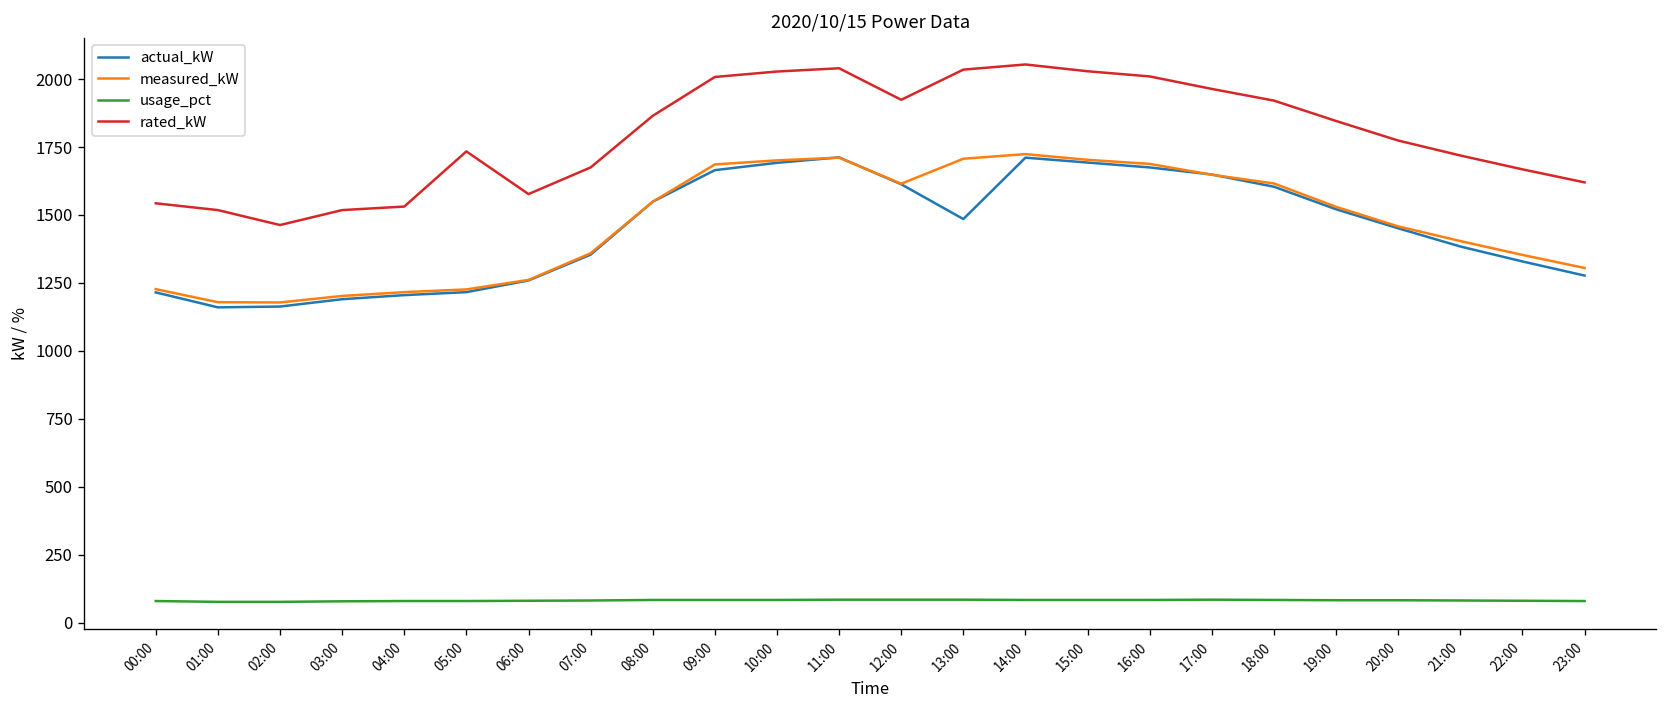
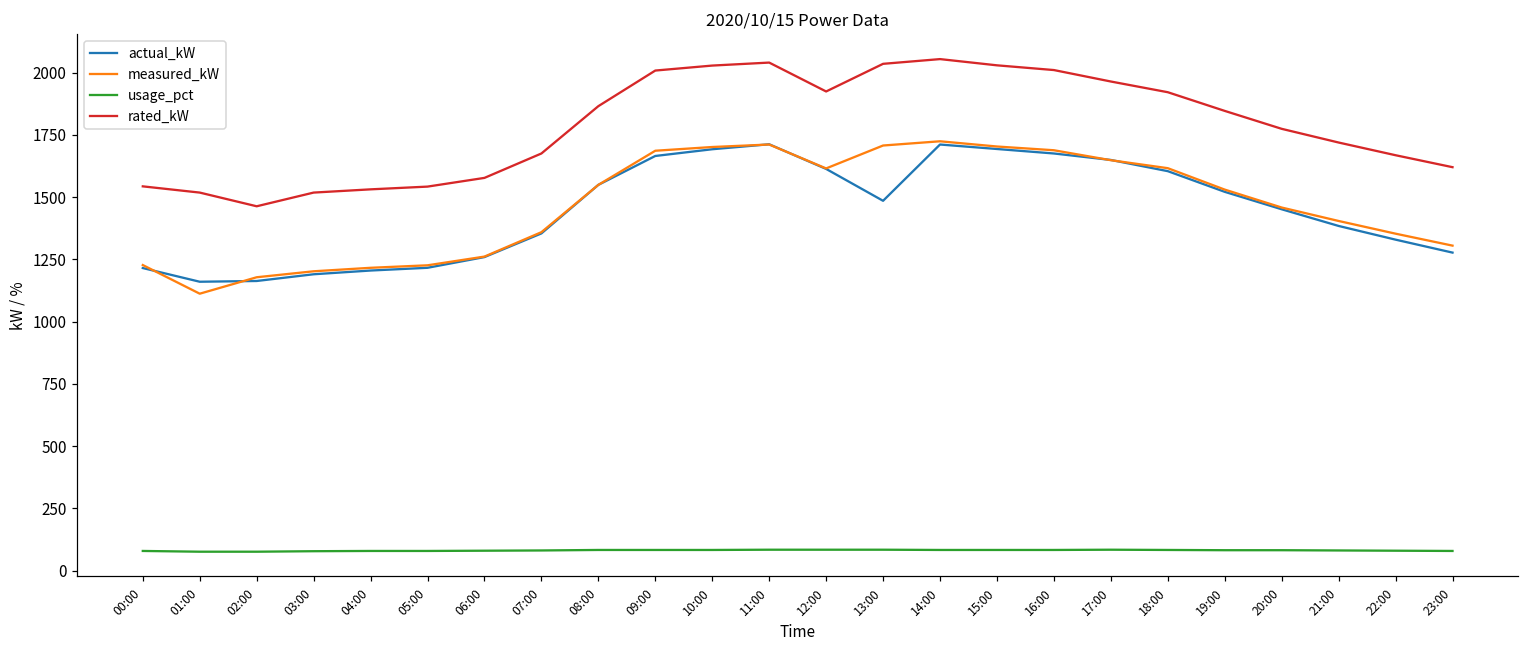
  {
    "actual_kW": {
      "00:00": 1220,
      "01:00": 1160,
      "02:00": 1160,
      "03:00": 1190,
      "09:00": 1670,
      "13:00": 1490,
      "14:00": 1710,
      "16:00": 1680,
      "18:00": 1600,
      "21:00": 1380,
      "22:00": 1330,
      "23:00": 1280
    },
    "measured_kW": {
      "00:00": 1230,
-     "01:00": 1180,
+     "01:00": 1110,
      "02:00": 1180,
      "03:00": 1200,
      "09:00": 1690,
      "13:00": 1710,
      "14:00": 1720,
      "16:00": 1690,
      "18:00": 1620,
      "21:00": 1400,
      "22:00": 1350,
      "23:00": 1310
    },
    "usage_pct": {
      "00:00": 80,
      "01:00": 80,
      "02:00": 80,
      "03:00": 80,
      "04:00": 80,
      "05:00": 80,
      "06:00": 80,
      "07:00": 80,
      "08:00": 80,
      "09:00": 80,
      "10:00": 80,
      "11:00": 80,
      "12:00": 80,
      "13:00": 80,
      "14:00": 80,
      "15:00": 80,
      "16:00": 80,
      "17:00": 80,
      "18:00": 80,
      "19:00": 80,
      "20:00": 80,
      "21:00": 80,
      "22:00": 80,
      "23:00": 80
    },
    "rated_kW": {
      "00:00": 1540,
      "01:00": 1520,
      "02:00": 1460,
      "03:00": 1520,
      "04:00": 1530,
-     "05:00": 1730,
+     "05:00": 1540,
      "06:00": 1580,
      "07:00": 1680,
      "08:00": 1870,
      "09:00": 2010,
      "10:00": 2030,
      "11:00": 2040,
      "12:00": 1920,
      "13:00": 2040,
      "14:00": 2050,
      "15:00": 2030,
      "16:00": 2010,
      "17:00": 1960,
      "18:00": 1920,
      "19:00": 1850,
      "20:00": 1770,
      "21:00": 1720,
      "22:00": 1670,
      "23:00": 1620
    }
  }
